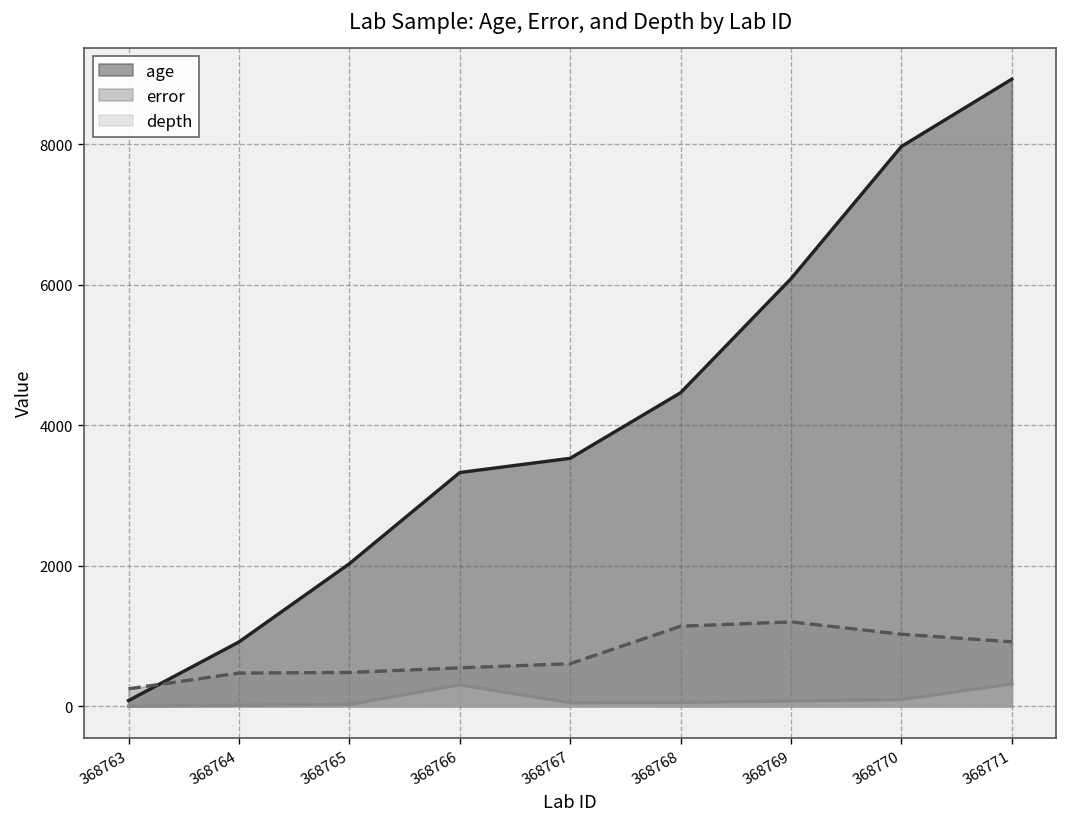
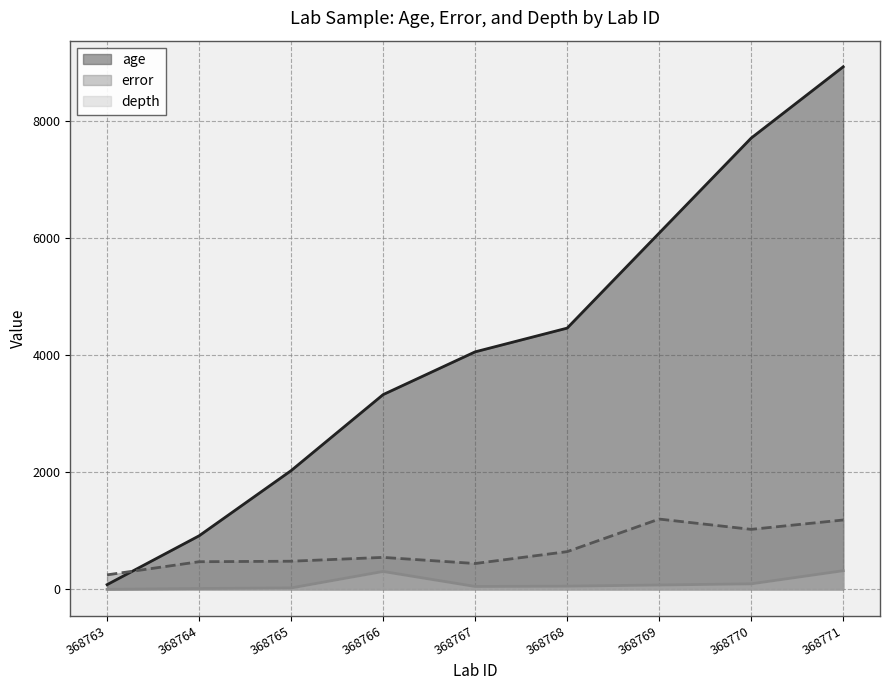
  {
    "age": {
      "368763": 100,
      "368764": 900,
      "368765": 2000,
      "368766": 3300,
-     "368767": 3500,
+     "368767": 4100,
      "368768": 4500,
      "368769": 6100,
-     "368770": 8000,
+     "368770": 7700,
      "368771": 8900
    },
    "error": {
      "368763": 200,
      "368764": 500,
      "368765": 500,
      "368766": 500,
-     "368767": 600,
-     "368768": 1100,
+     "368767": 400,
+     "368768": 600,
      "368769": 1200,
      "368770": 1000,
-     "368771": 900
+     "368771": 1200
    },
    "depth": {
      "368763": 0,
      "368764": 0,
      "368765": 0,
      "368766": 300,
      "368767": 100,
      "368768": 100,
      "368769": 100,
      "368770": 100,
      "368771": 300
    }
  }
